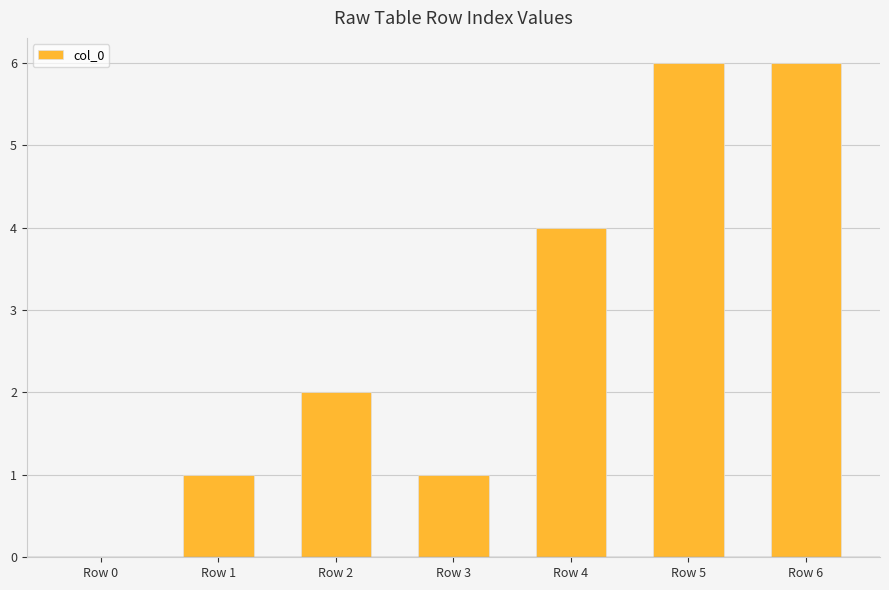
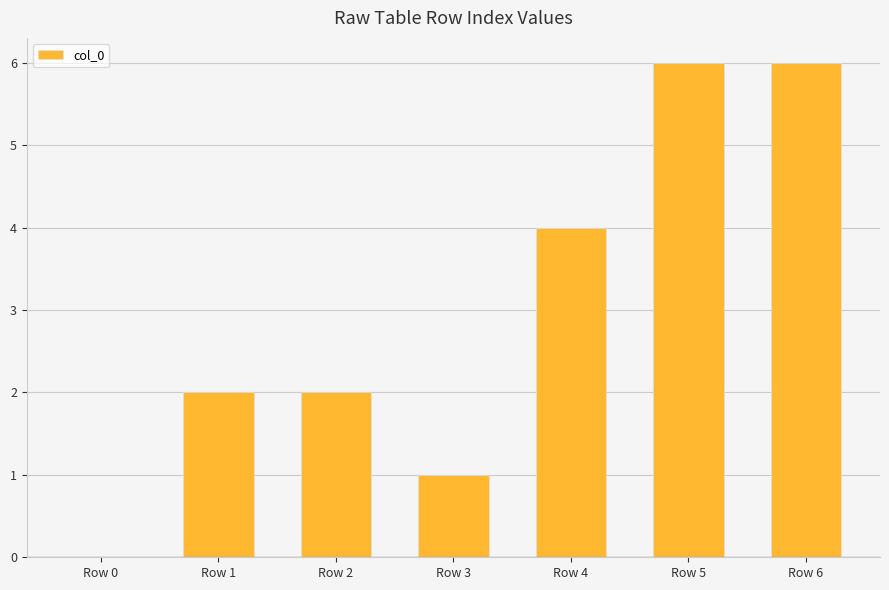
  {
    "Row 0": 0,
-   "Row 1": 1,
+   "Row 1": 2,
    "Row 2": 2,
    "Row 3": 1,
    "Row 4": 4,
    "Row 5": 6,
    "Row 6": 6
  }
